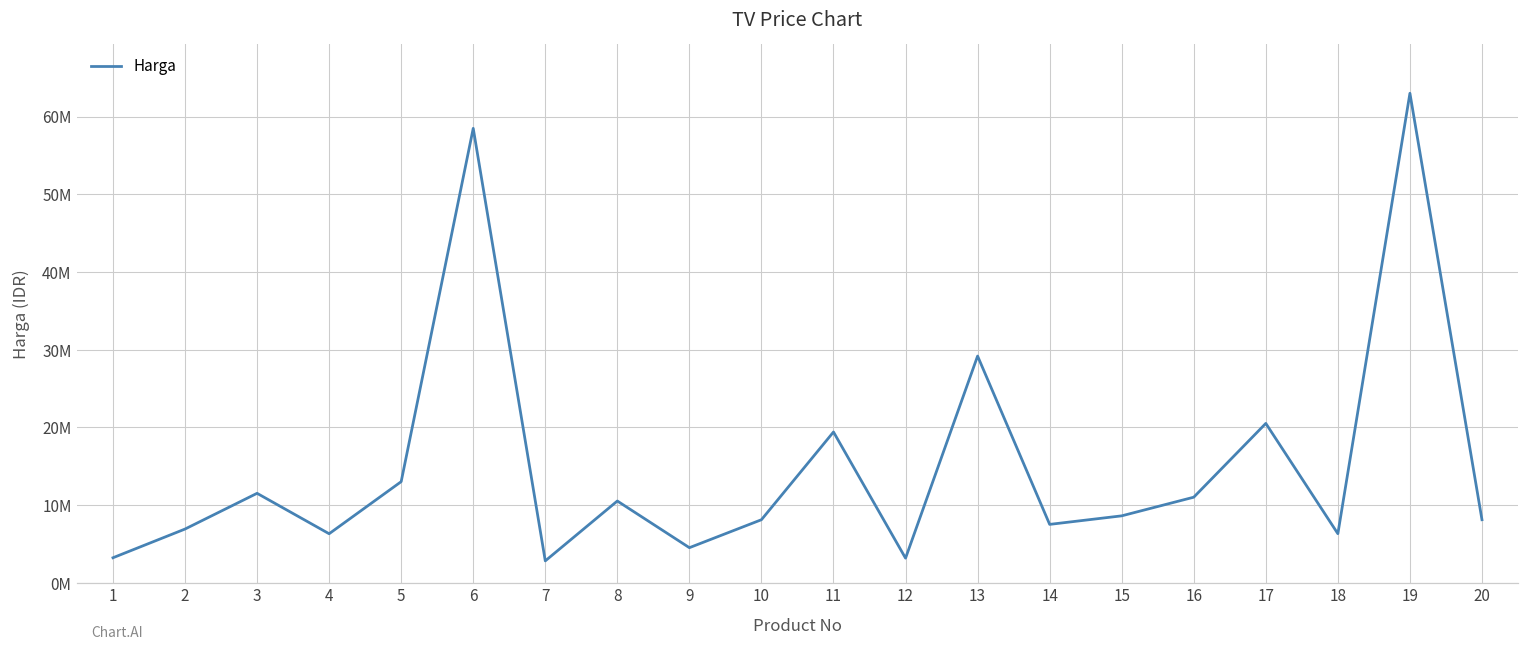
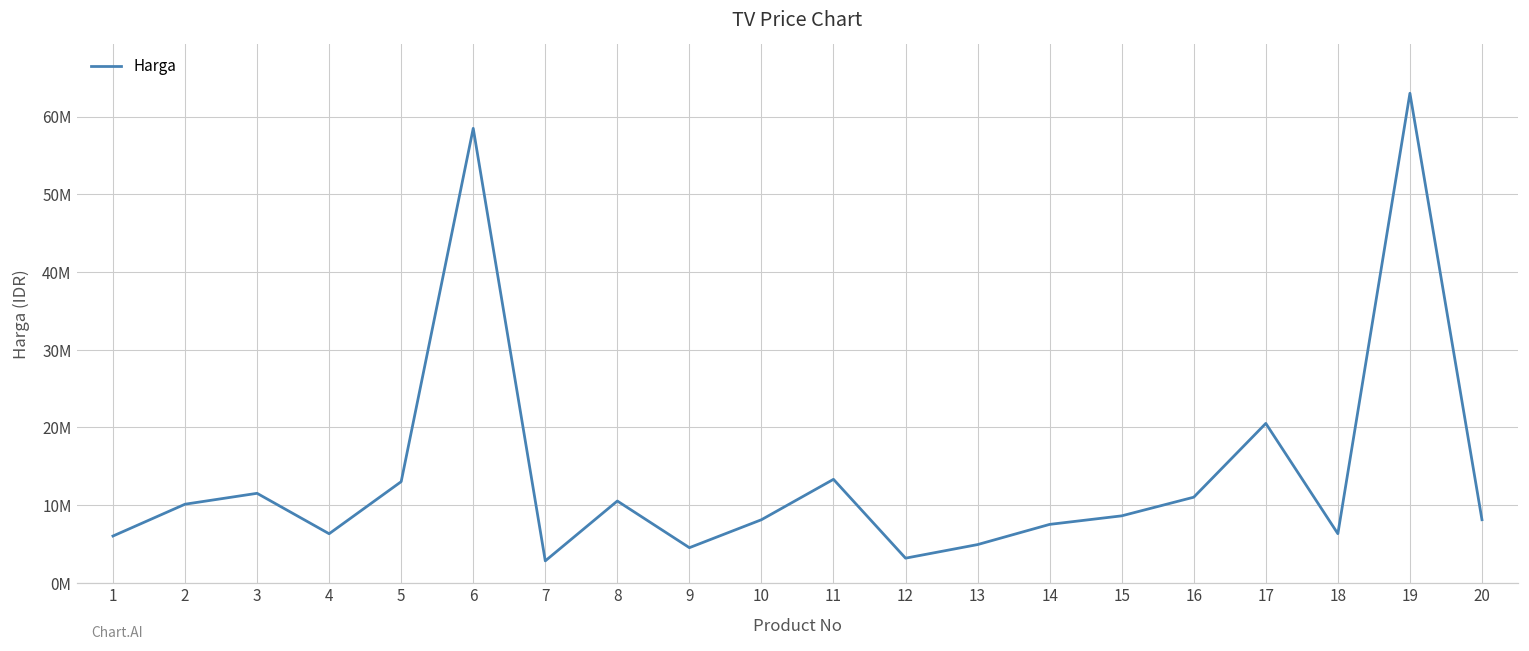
  {
-   "1": 3000000,
-   "2": 7000000,
+   "1": 6000000,
+   "2": 10000000,
    "3": 11000000,
    "4": 6000000,
    "5": 13000000,
    "6": 58000000,
    "7": 3000000,
    "8": 11000000,
    "9": 4000000,
    "10": 8000000,
-   "11": 19000000,
+   "11": 13000000,
    "12": 3000000,
-   "13": 29000000,
+   "13": 5000000,
    "14": 7000000,
    "15": 9000000,
    "16": 11000000,
    "17": 20000000,
    "18": 6000000,
    "19": 63000000,
    "20": 8000000
  }
